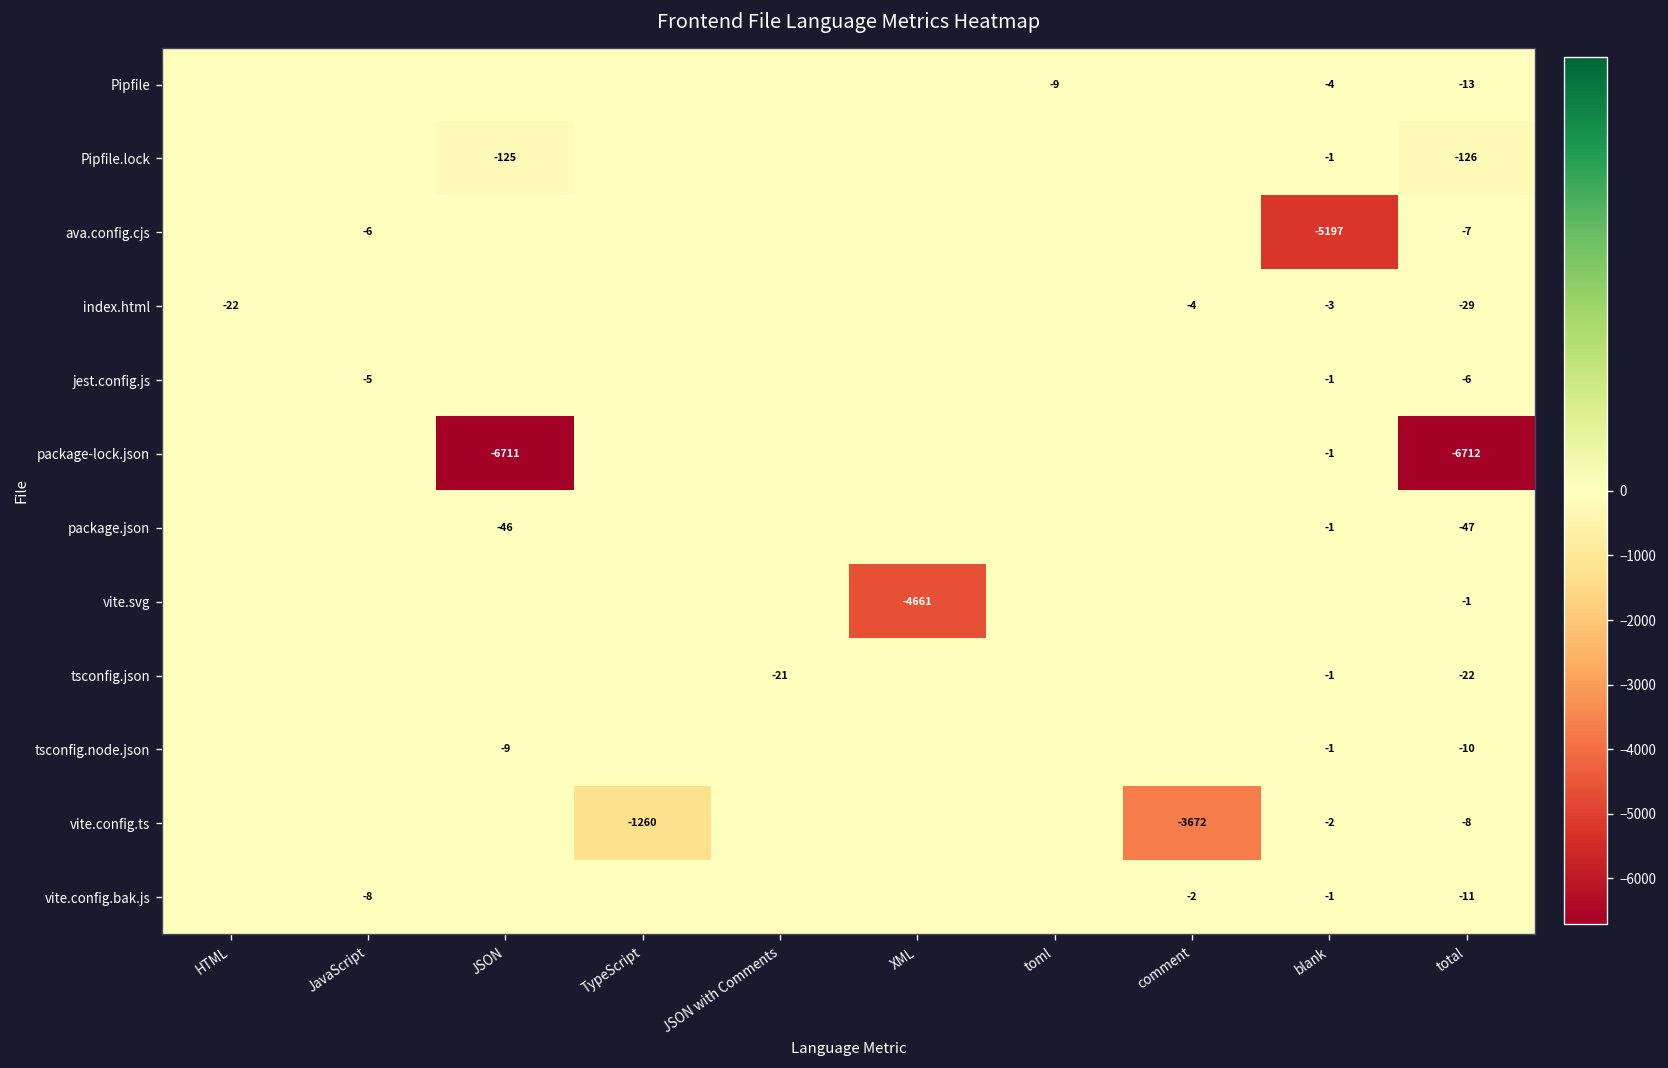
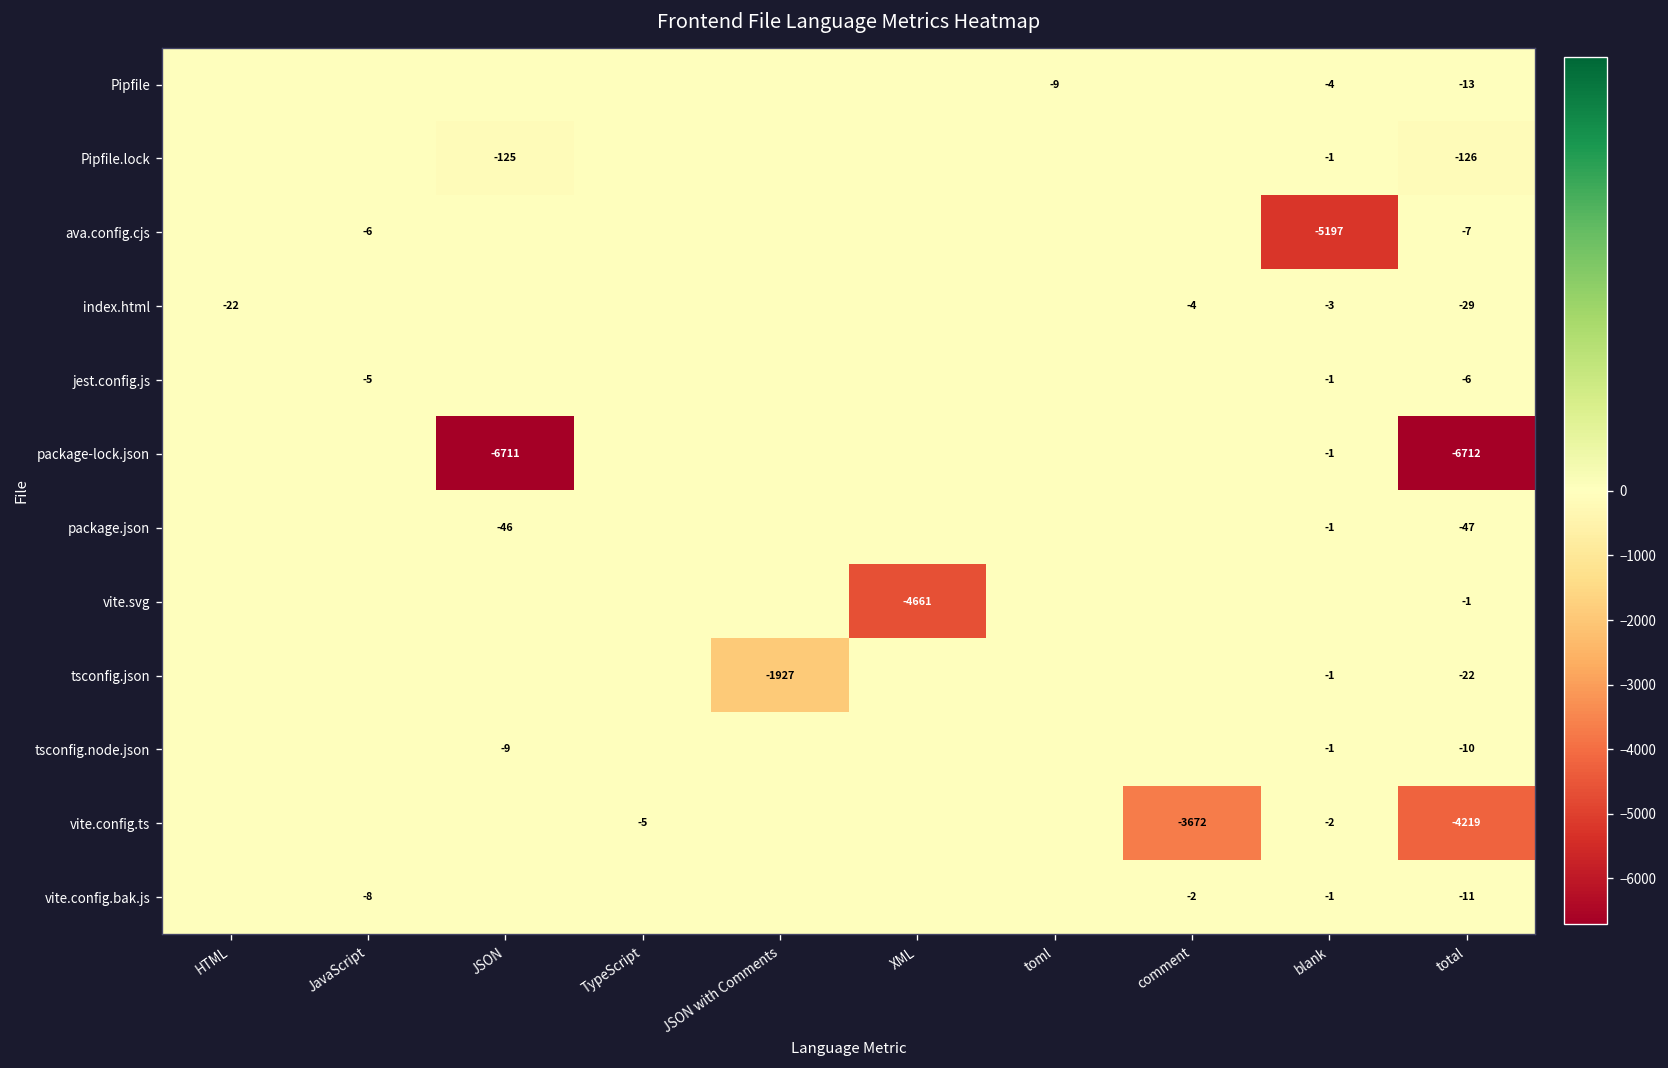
  {
    "Pipfile": {
      "toml": -9,
      "blank": -4,
      "total": -13
    },
    "Pipfile.lock": {
      "JSON": -125,
      "blank": -1,
      "total": -126
    },
    "ava.config.cjs": {
      "JavaScript": -6,
      "blank": -5197,
      "total": -7
    },
    "index.html": {
      "HTML": -22,
      "comment": -4,
      "blank": -3,
      "total": -29
    },
    "jest.config.js": {
      "JavaScript": -5,
      "blank": -1,
      "total": -6
    },
    "package-lock.json": {
      "JSON": -6711,
      "blank": -1,
      "total": -6712
    },
    "package.json": {
      "JSON": -46,
      "blank": -1,
      "total": -47
    },
    "vite.svg": {
      "XML": -4661,
      "total": -1
    },
    "tsconfig.json": {
-     "JSON with Comments": -21,
+     "JSON with Comments": -1927,
      "blank": -1,
      "total": -22
    },
    "tsconfig.node.json": {
      "JSON": -9,
      "blank": -1,
      "total": -10
    },
    "vite.config.ts": {
-     "TypeScript": -1260,
+     "TypeScript": -5,
      "comment": -3672,
      "blank": -2,
-     "total": -8
+     "total": -4219
    },
    "vite.config.bak.js": {
      "JavaScript": -8,
      "comment": -2,
      "blank": -1,
      "total": -11
    }
  }
